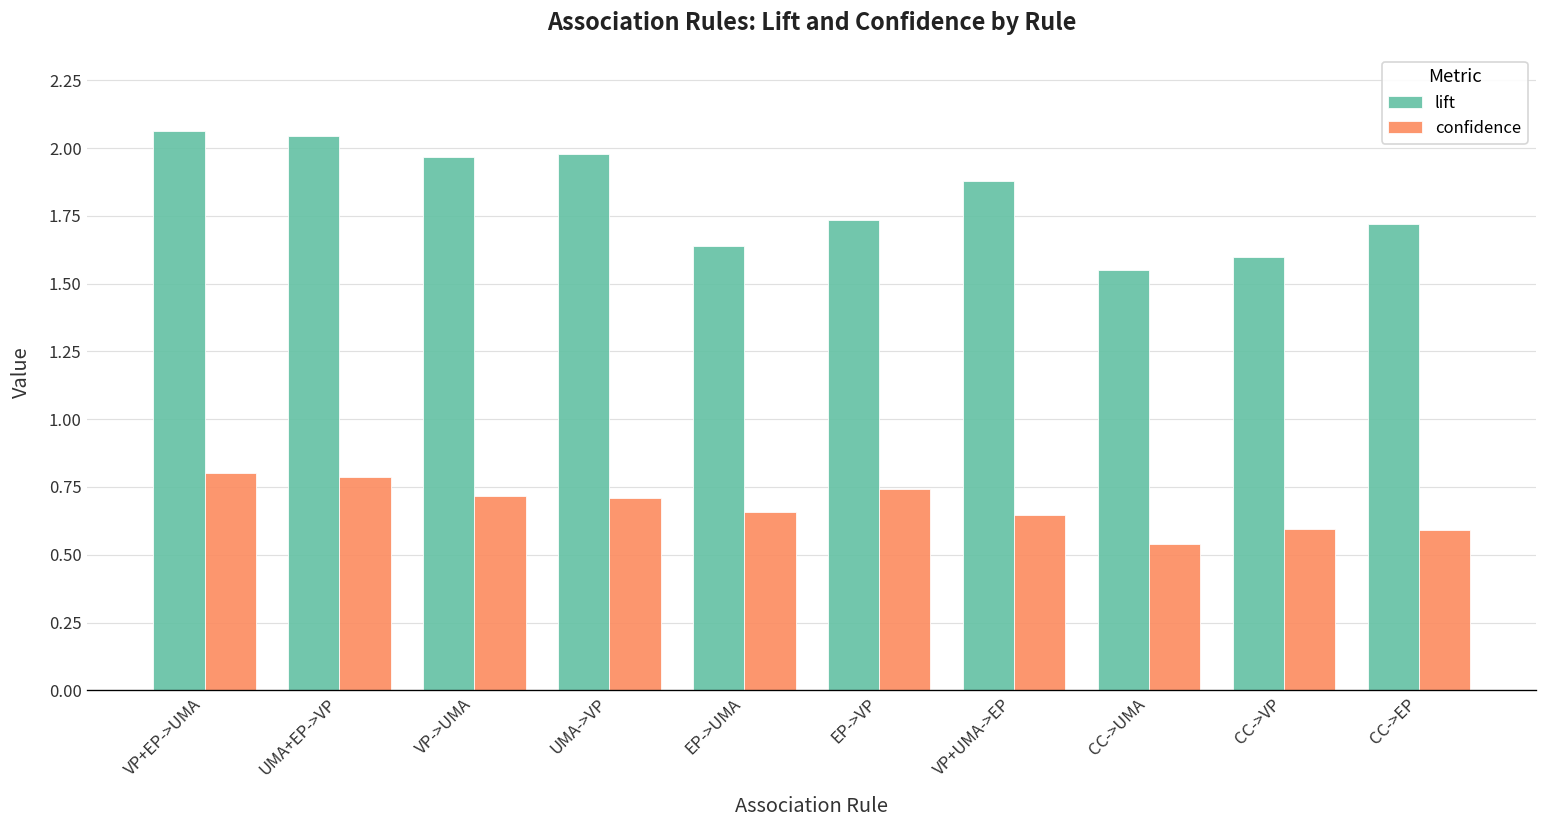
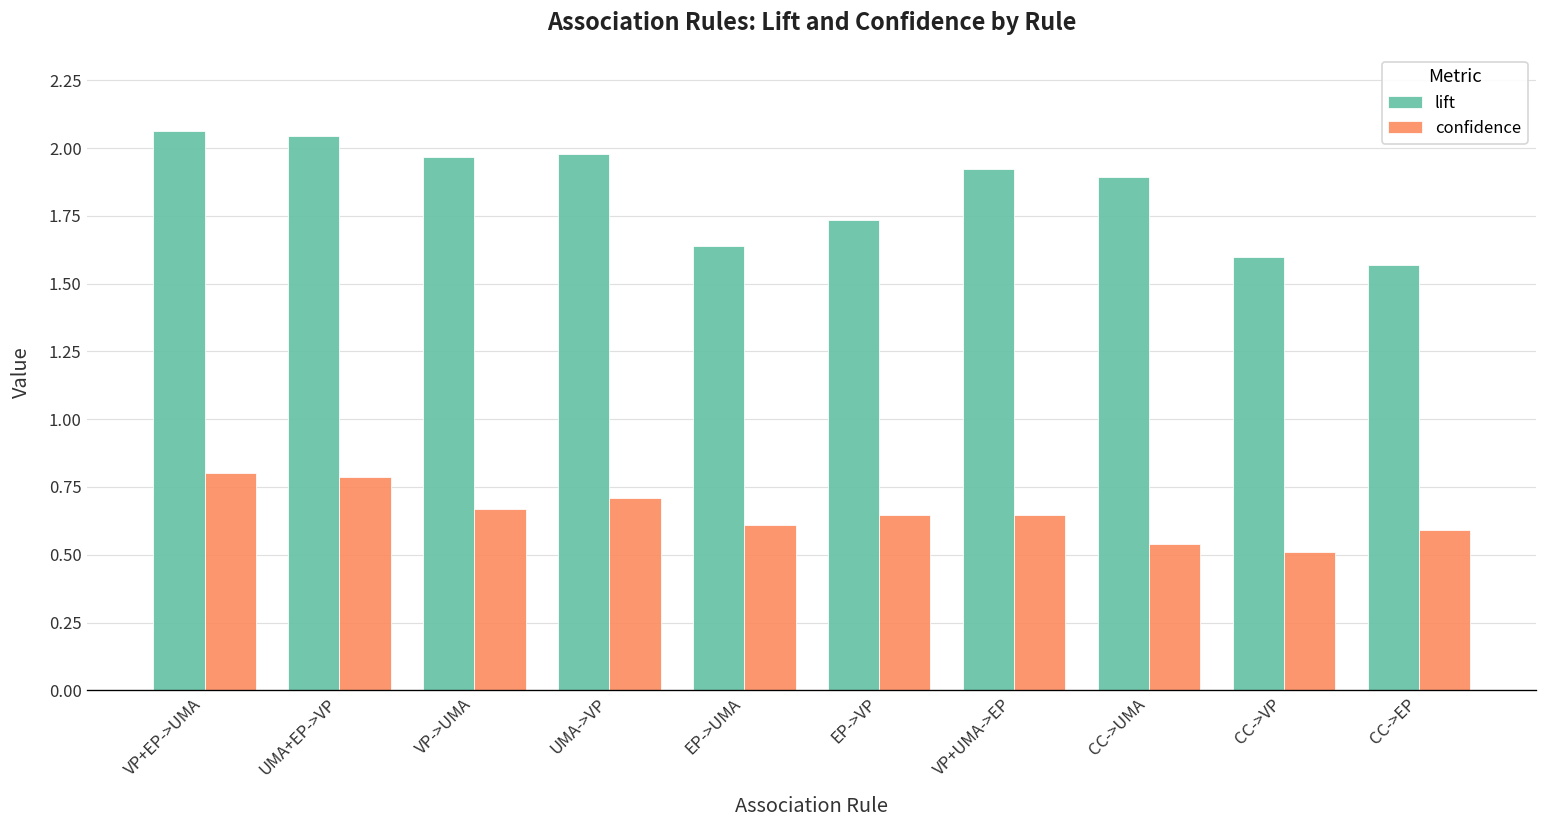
  {
    "lift": {
      "VP+EP->UMA": 2.06,
      "UMA+EP->VP": 2.05,
      "VP->UMA": 1.97,
      "UMA->VP": 1.98,
      "EP->UMA": 1.64,
      "EP->VP": 1.73,
-     "VP+UMA->EP": 1.88,
-     "CC->UMA": 1.55,
+     "VP+UMA->EP": 1.92,
+     "CC->UMA": 1.90,
      "CC->VP": 1.60,
-     "CC->EP": 1.72
+     "CC->EP": 1.57
    },
    "confidence": {
      "VP+EP->UMA": 0.80,
      "UMA+EP->VP": 0.79,
-     "VP->UMA": 0.72,
+     "VP->UMA": 0.67,
      "UMA->VP": 0.71,
-     "EP->UMA": 0.66,
-     "EP->VP": 0.74,
+     "EP->UMA": 0.61,
+     "EP->VP": 0.65,
      "VP+UMA->EP": 0.65,
      "CC->UMA": 0.54,
-     "CC->VP": 0.60,
+     "CC->VP": 0.51,
      "CC->EP": 0.59
    }
  }
